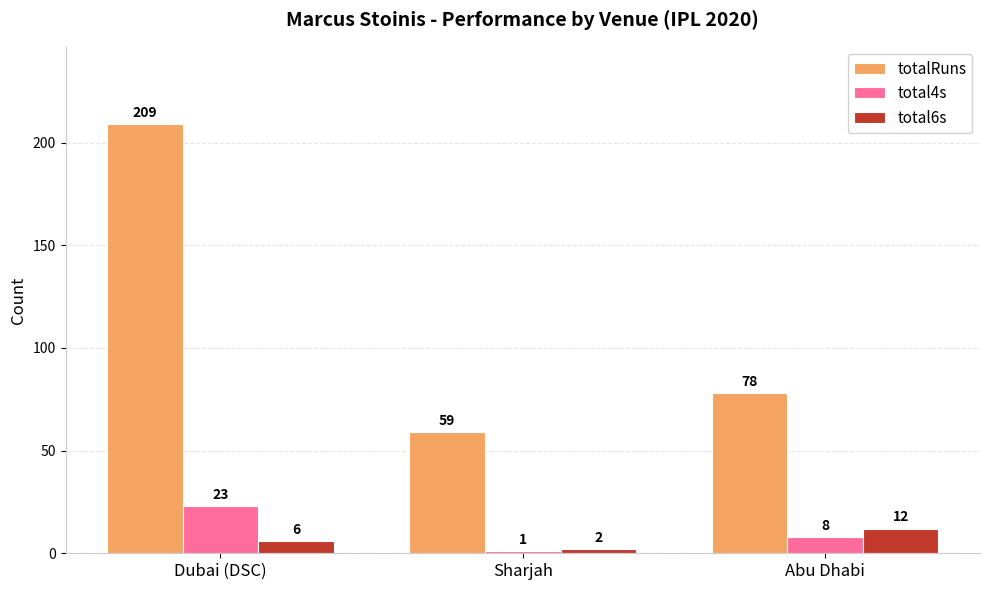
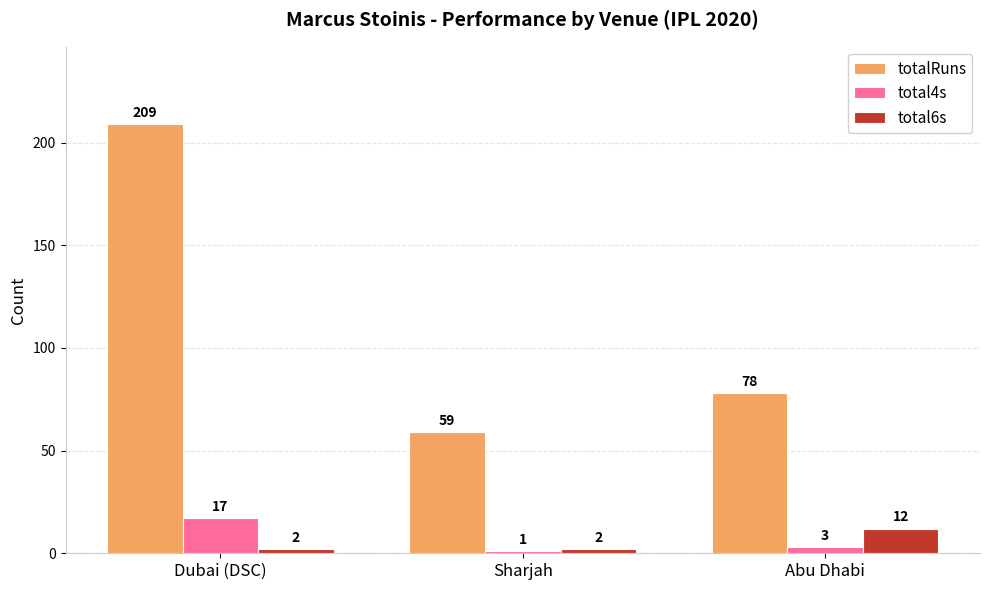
  {
    "totalRuns": {
      "Dubai (DSC)": 209,
      "Sharjah": 59,
      "Abu Dhabi": 78
    },
    "total4s": {
-     "Dubai (DSC)": 23,
+     "Dubai (DSC)": 17,
      "Sharjah": 1,
-     "Abu Dhabi": 8
+     "Abu Dhabi": 3
    },
    "total6s": {
-     "Dubai (DSC)": 6,
+     "Dubai (DSC)": 2,
      "Sharjah": 2,
      "Abu Dhabi": 12
    }
  }
